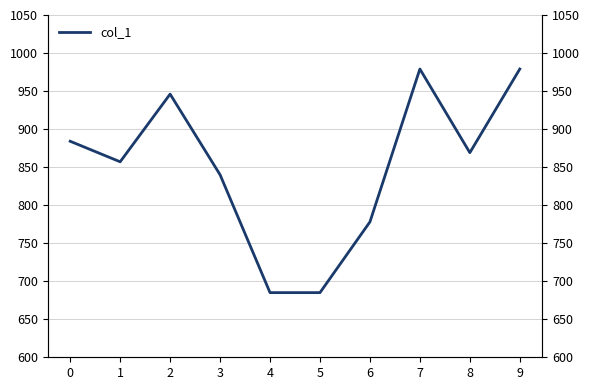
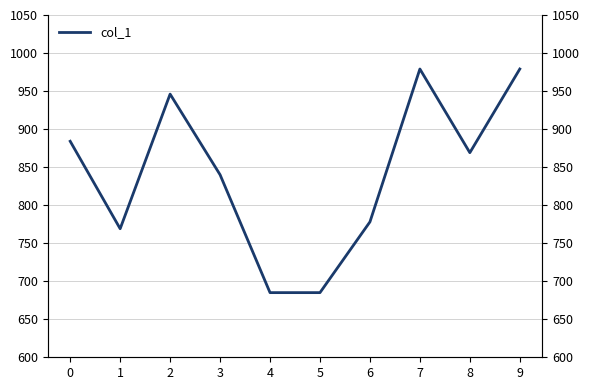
  {
    "0": 880,
-   "1": 860,
+   "1": 770,
    "2": 950,
    "3": 840,
    "4": 690,
    "5": 690,
    "6": 780,
    "7": 980,
    "8": 870,
    "9": 980
  }
